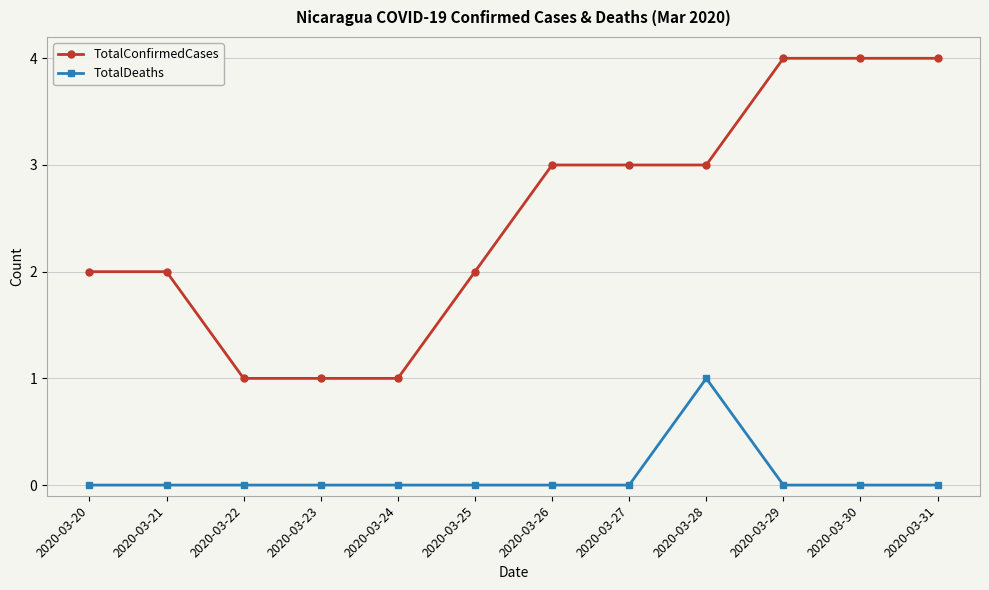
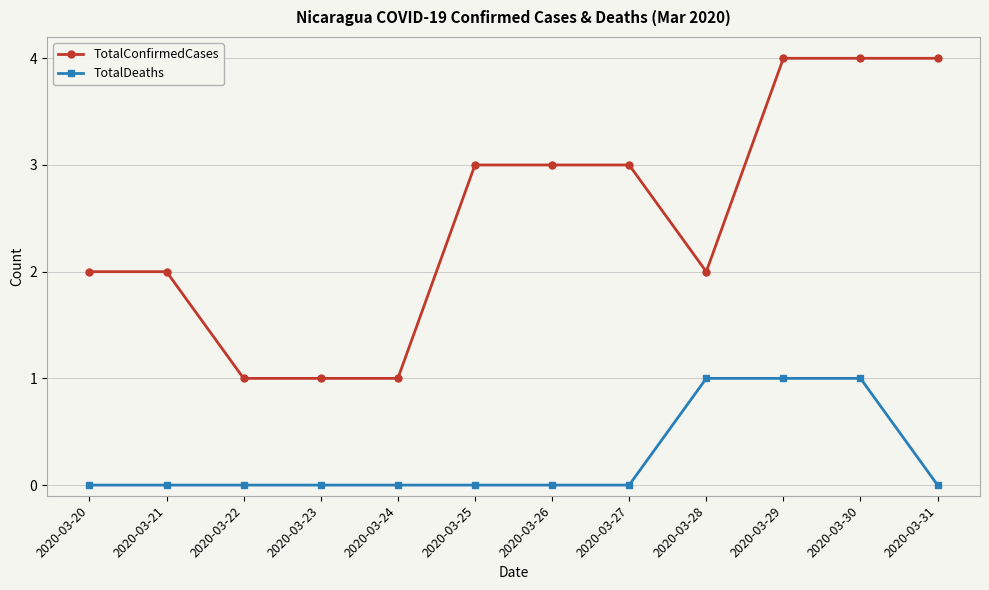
  {
    "TotalConfirmedCases": {
      "2020-03-20": 2,
      "2020-03-21": 2,
      "2020-03-22": 1,
      "2020-03-23": 1,
      "2020-03-24": 1,
-     "2020-03-25": 2,
+     "2020-03-25": 3,
      "2020-03-26": 3,
      "2020-03-27": 3,
-     "2020-03-28": 3,
+     "2020-03-28": 2,
      "2020-03-29": 4,
      "2020-03-30": 4,
      "2020-03-31": 4
    },
    "TotalDeaths": {
      "2020-03-20": 0,
      "2020-03-21": 0,
      "2020-03-22": 0,
      "2020-03-23": 0,
      "2020-03-24": 0,
      "2020-03-25": 0,
      "2020-03-26": 0,
      "2020-03-27": 0,
      "2020-03-28": 1,
-     "2020-03-29": 0,
-     "2020-03-30": 0,
+     "2020-03-29": 1,
+     "2020-03-30": 1,
      "2020-03-31": 0
    }
  }
